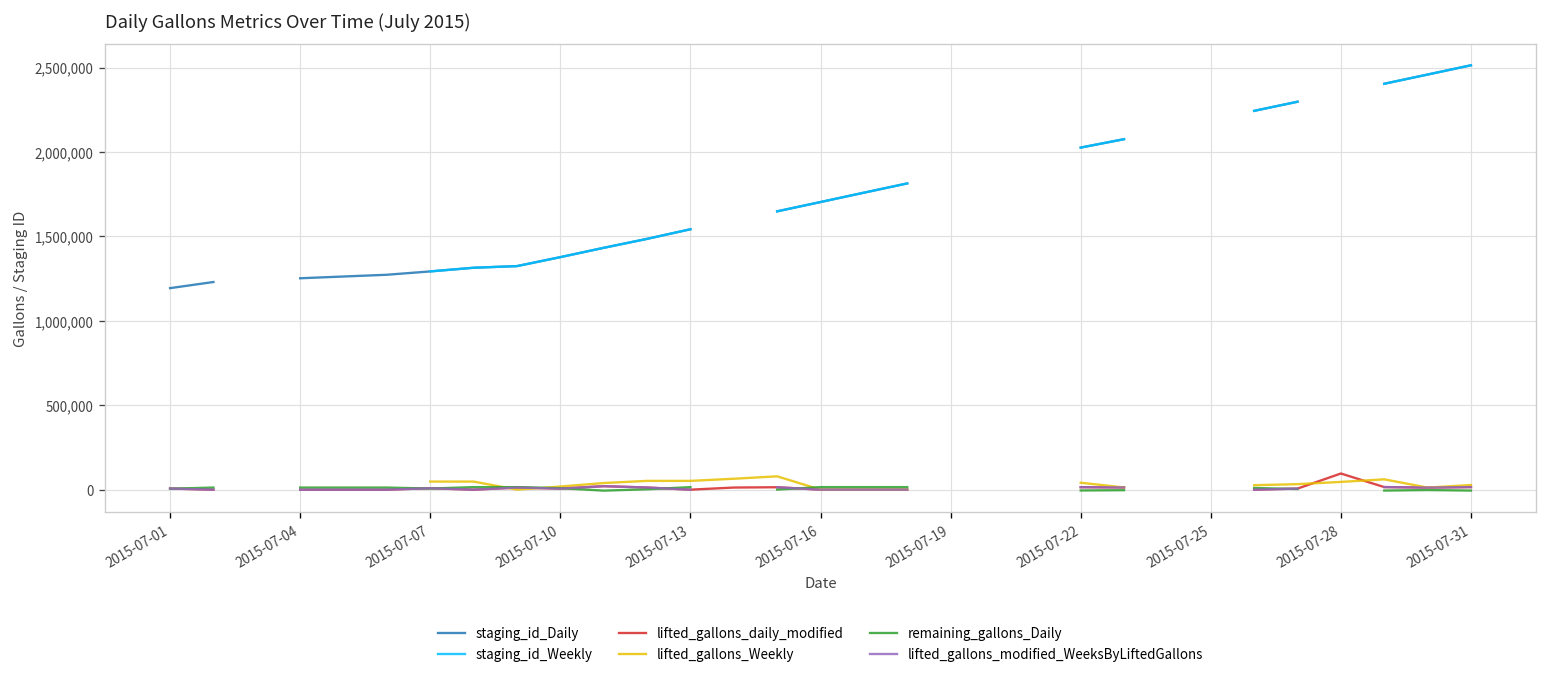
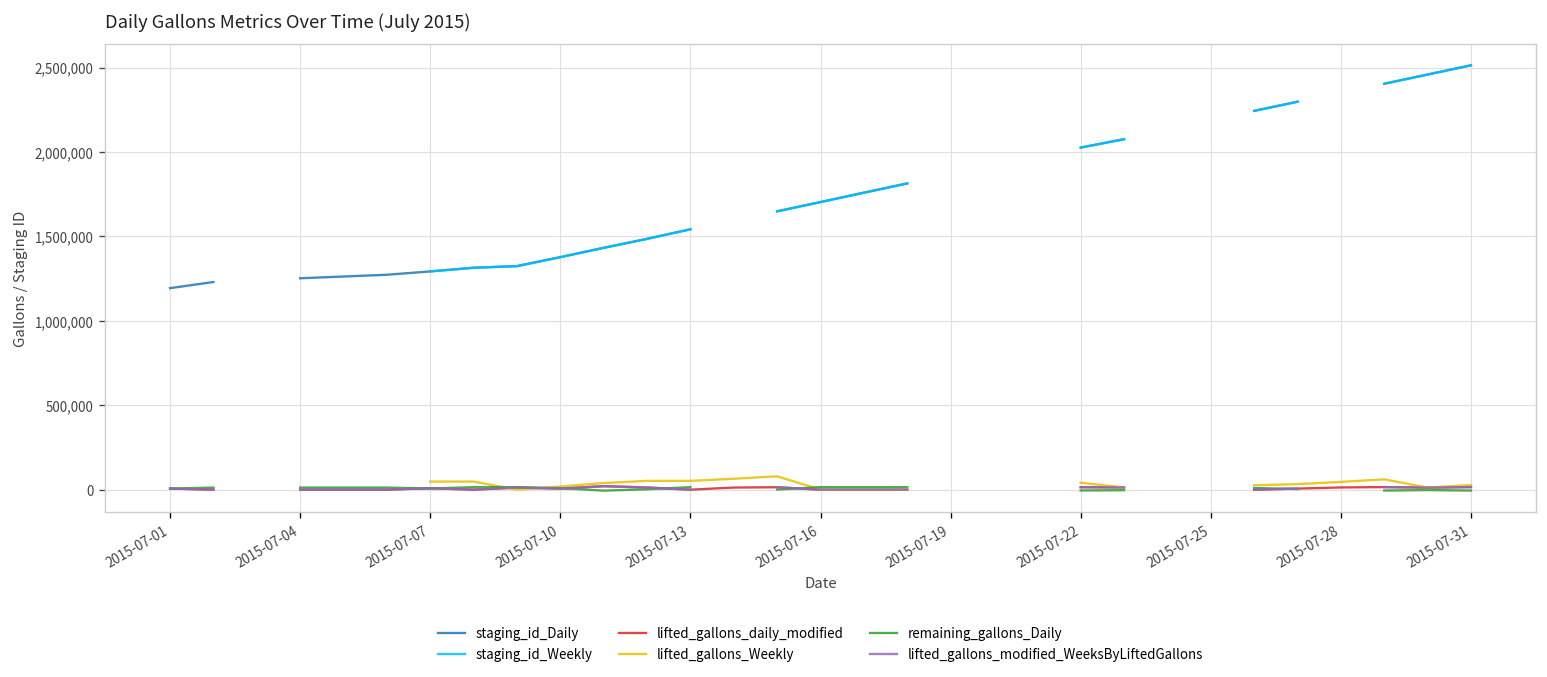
  {
    "staging_id_Daily": {
      "2015-07-01": "1,190,000",
      "2015-07-04": "1,250,000"
    },
    "lifted_gallons_daily_modified": {
-     "2015-07-28": "100,000"
+     "2015-07-28": "10,000"
    },
    "lifted_gallons_Weekly": {
      "2015-07-07": "50,000",
      "2015-07-13": "50,000",
      "2015-07-22": "40,000",
      "2015-07-28": "50,000"
    },
    "remaining_gallons_Daily": {
      "2015-07-22": "0",
      "2015-07-31": "-10,000"
    }
  }
